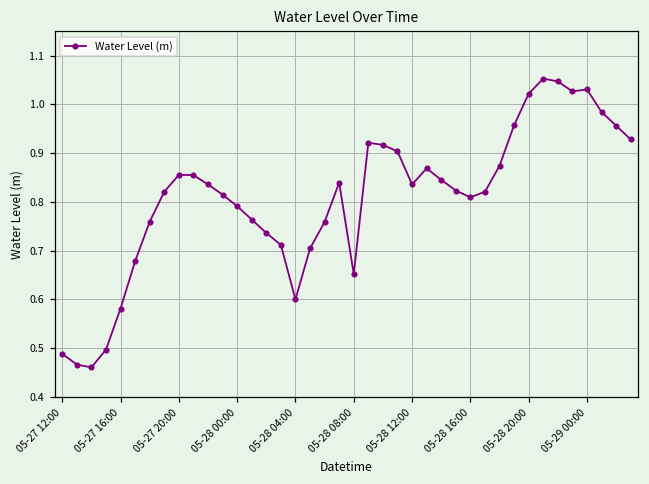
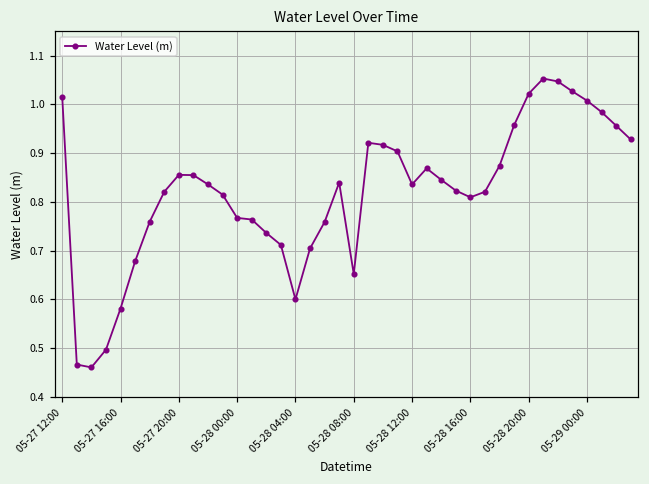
  {
-   "05-27 12:00": 0.49,
+   "05-27 12:00": 1.01,
    "05-27 16:00": 0.58,
    "05-27 20:00": 0.86,
-   "05-28 00:00": 0.79,
+   "05-28 00:00": 0.77,
    "05-28 04:00": 0.60,
    "05-28 08:00": 0.65,
    "05-28 12:00": 0.84,
    "05-28 16:00": 0.81,
    "05-28 20:00": 1.02,
-   "05-29 00:00": 1.03
+   "05-29 00:00": 1.01
  }
